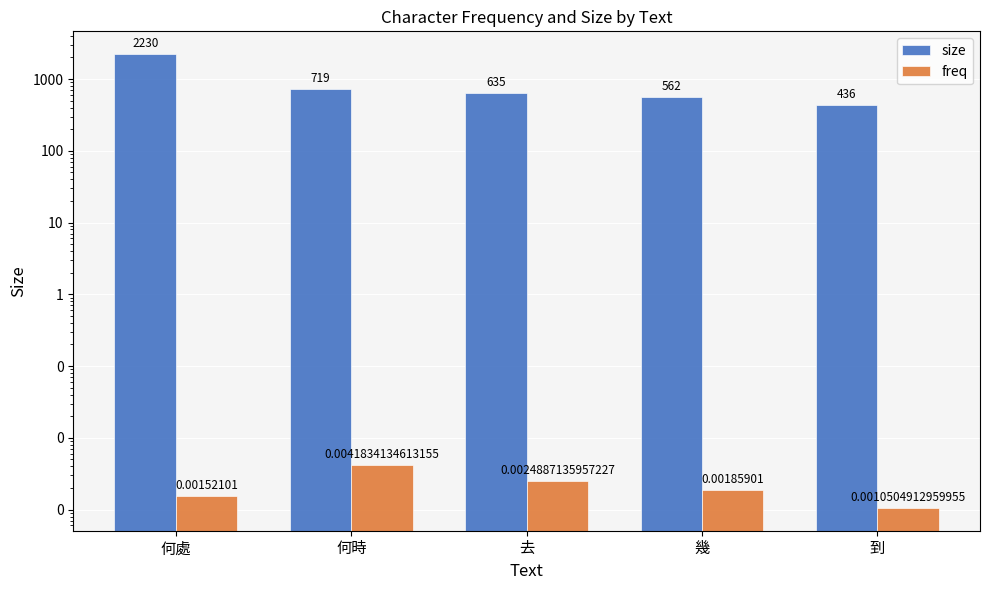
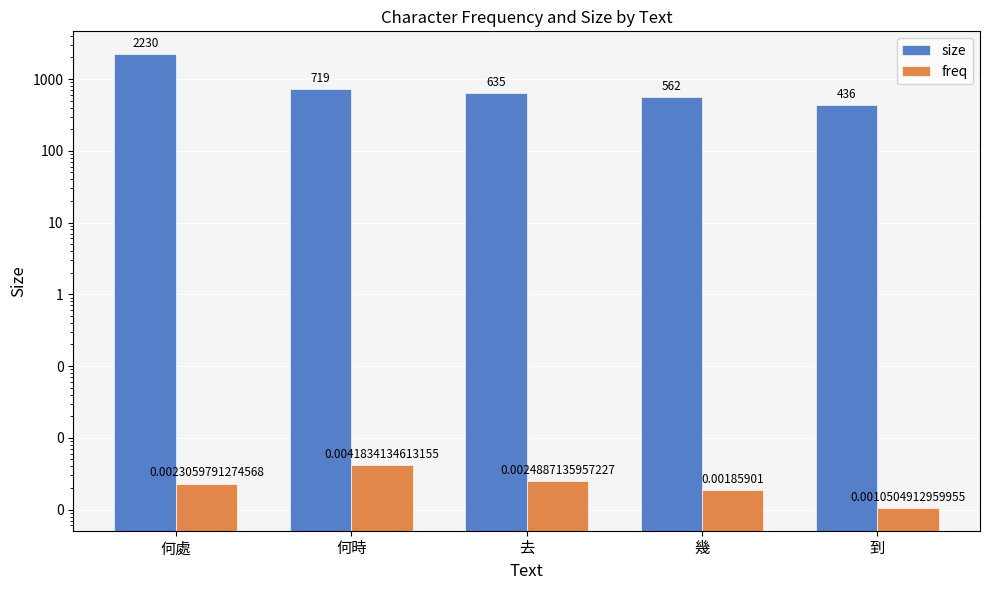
  {
    "size": {
      "何處": 2230,
      "何時": 719,
      "去": 635,
      "幾": 562,
      "到": 436
    },
    "freq": {
-     "何處": 0.00152101,
+     "何處": 0.0023059791274568,
      "何時": 0.0041834134613155,
      "去": 0.0024887135957227,
      "幾": 0.00185901,
      "到": 0.0010504912959955
    }
  }
